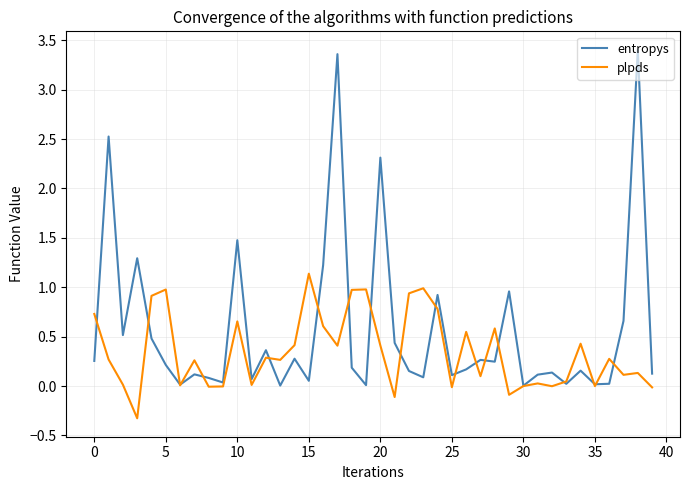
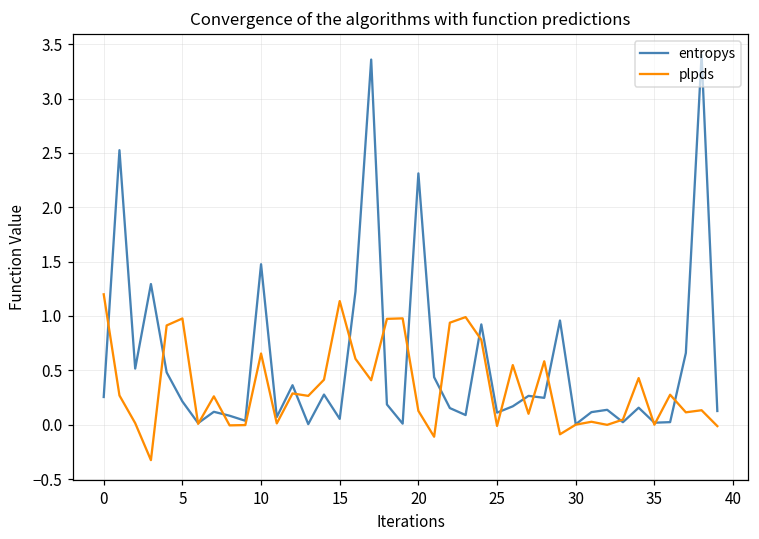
  {
    "entropys": {
      "0": 0.3,
      "5": 0.2,
      "10": 1.5,
      "15": 0.1,
      "20": 2.3,
      "25": 0.1
    },
    "plpds": {
-     "0": 0.7,
+     "0": 1.2,
      "5": 1.0,
      "10": 0.7,
      "15": 1.1,
-     "20": 0.4,
+     "20": 0.1,
      "25": 0.0
    }
  }
